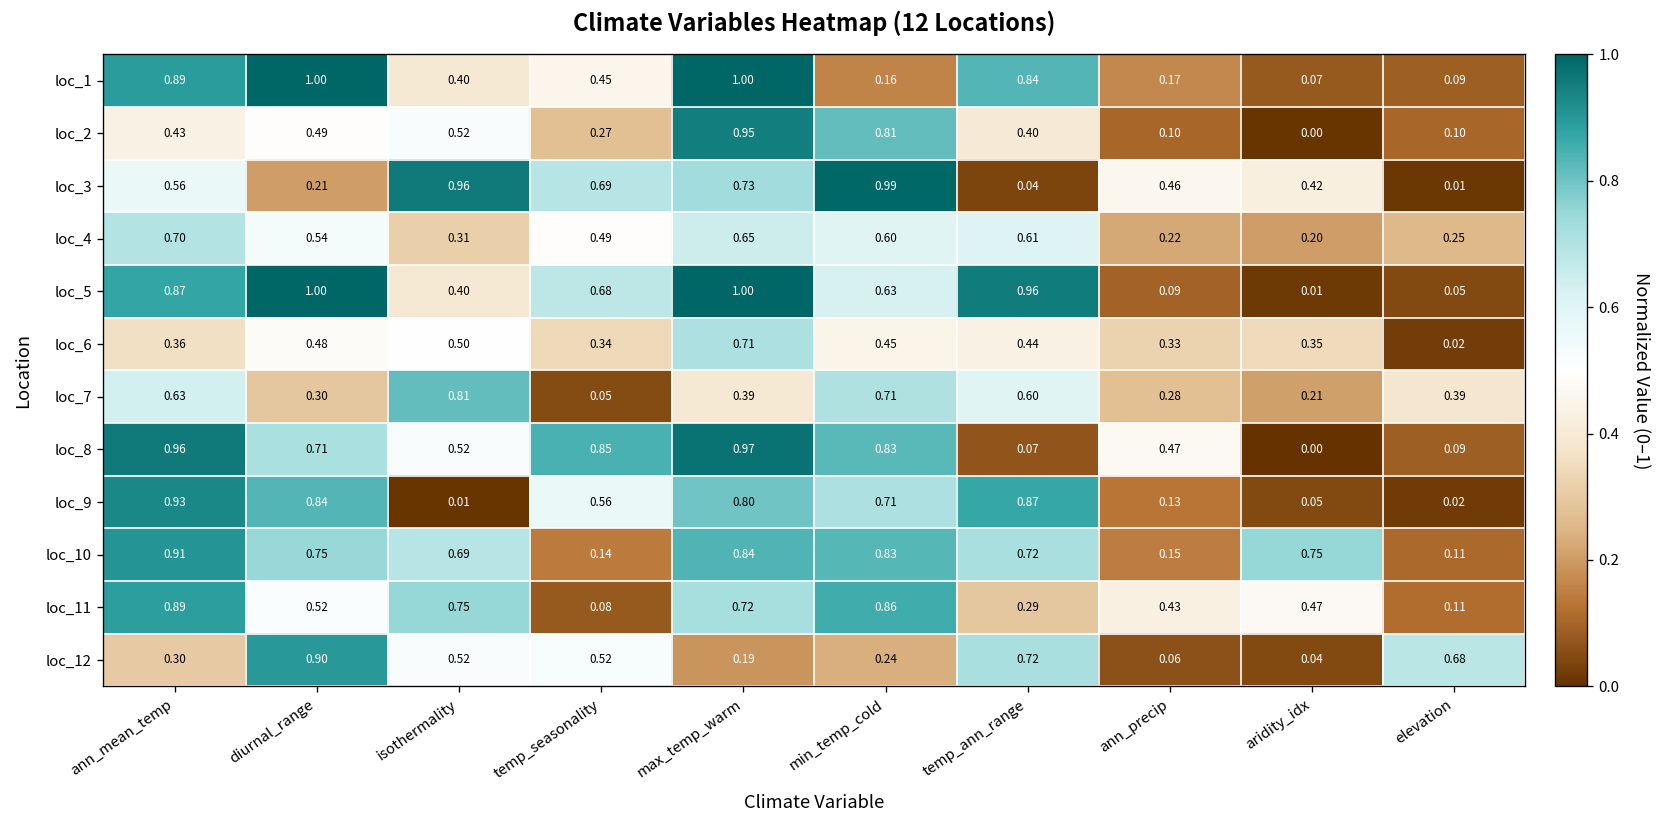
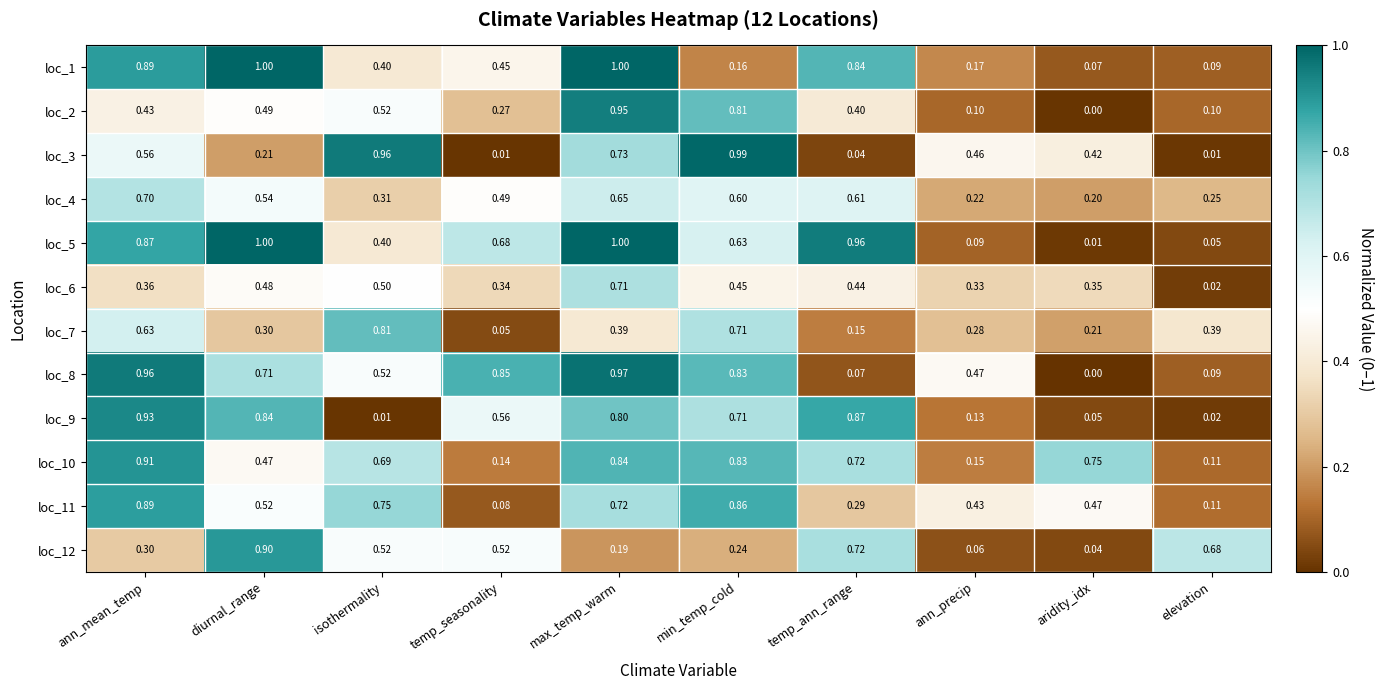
  {
    "loc_1": {
      "ann_mean_temp": 0.89,
      "diurnal_range": 1.00,
      "isothermality": 0.40,
      "temp_seasonality": 0.45,
      "max_temp_warm": 1.00,
      "min_temp_cold": 0.16,
      "temp_ann_range": 0.84,
      "ann_precip": 0.17,
      "aridity_idx": 0.07,
      "elevation": 0.09
    },
    "loc_2": {
      "ann_mean_temp": 0.43,
      "diurnal_range": 0.49,
      "isothermality": 0.52,
      "temp_seasonality": 0.27,
      "max_temp_warm": 0.95,
      "min_temp_cold": 0.81,
      "temp_ann_range": 0.40,
      "ann_precip": 0.10,
      "aridity_idx": 0.00,
      "elevation": 0.10
    },
    "loc_3": {
      "ann_mean_temp": 0.56,
      "diurnal_range": 0.21,
      "isothermality": 0.96,
-     "temp_seasonality": 0.69,
+     "temp_seasonality": 0.01,
      "max_temp_warm": 0.73,
      "min_temp_cold": 0.99,
      "temp_ann_range": 0.04,
      "ann_precip": 0.46,
      "aridity_idx": 0.42,
      "elevation": 0.01
    },
    "loc_4": {
      "ann_mean_temp": 0.70,
      "diurnal_range": 0.54,
      "isothermality": 0.31,
      "temp_seasonality": 0.49,
      "max_temp_warm": 0.65,
      "min_temp_cold": 0.60,
      "temp_ann_range": 0.61,
      "ann_precip": 0.22,
      "aridity_idx": 0.20,
      "elevation": 0.25
    },
    "loc_5": {
      "ann_mean_temp": 0.87,
      "diurnal_range": 1.00,
      "isothermality": 0.40,
      "temp_seasonality": 0.68,
      "max_temp_warm": 1.00,
      "min_temp_cold": 0.63,
      "temp_ann_range": 0.96,
      "ann_precip": 0.09,
      "aridity_idx": 0.01,
      "elevation": 0.05
    },
    "loc_6": {
      "ann_mean_temp": 0.36,
      "diurnal_range": 0.48,
      "isothermality": 0.50,
      "temp_seasonality": 0.34,
      "max_temp_warm": 0.71,
      "min_temp_cold": 0.45,
      "temp_ann_range": 0.44,
      "ann_precip": 0.33,
      "aridity_idx": 0.35,
      "elevation": 0.02
    },
    "loc_7": {
      "ann_mean_temp": 0.63,
      "diurnal_range": 0.30,
      "isothermality": 0.81,
      "temp_seasonality": 0.05,
      "max_temp_warm": 0.39,
      "min_temp_cold": 0.71,
-     "temp_ann_range": 0.60,
+     "temp_ann_range": 0.15,
      "ann_precip": 0.28,
      "aridity_idx": 0.21,
      "elevation": 0.39
    },
    "loc_8": {
      "ann_mean_temp": 0.96,
      "diurnal_range": 0.71,
      "isothermality": 0.52,
      "temp_seasonality": 0.85,
      "max_temp_warm": 0.97,
      "min_temp_cold": 0.83,
      "temp_ann_range": 0.07,
      "ann_precip": 0.47,
      "aridity_idx": 0.00,
      "elevation": 0.09
    },
    "loc_9": {
      "ann_mean_temp": 0.93,
      "diurnal_range": 0.84,
      "isothermality": 0.01,
      "temp_seasonality": 0.56,
      "max_temp_warm": 0.80,
      "min_temp_cold": 0.71,
      "temp_ann_range": 0.87,
      "ann_precip": 0.13,
      "aridity_idx": 0.05,
      "elevation": 0.02
    },
    "loc_10": {
      "ann_mean_temp": 0.91,
-     "diurnal_range": 0.75,
+     "diurnal_range": 0.47,
      "isothermality": 0.69,
      "temp_seasonality": 0.14,
      "max_temp_warm": 0.84,
      "min_temp_cold": 0.83,
      "temp_ann_range": 0.72,
      "ann_precip": 0.15,
      "aridity_idx": 0.75,
      "elevation": 0.11
    },
    "loc_11": {
      "ann_mean_temp": 0.89,
      "diurnal_range": 0.52,
      "isothermality": 0.75,
      "temp_seasonality": 0.08,
      "max_temp_warm": 0.72,
      "min_temp_cold": 0.86,
      "temp_ann_range": 0.29,
      "ann_precip": 0.43,
      "aridity_idx": 0.47,
      "elevation": 0.11
    },
    "loc_12": {
      "ann_mean_temp": 0.30,
      "diurnal_range": 0.90,
      "isothermality": 0.52,
      "temp_seasonality": 0.52,
      "max_temp_warm": 0.19,
      "min_temp_cold": 0.24,
      "temp_ann_range": 0.72,
      "ann_precip": 0.06,
      "aridity_idx": 0.04,
      "elevation": 0.68
    }
  }
